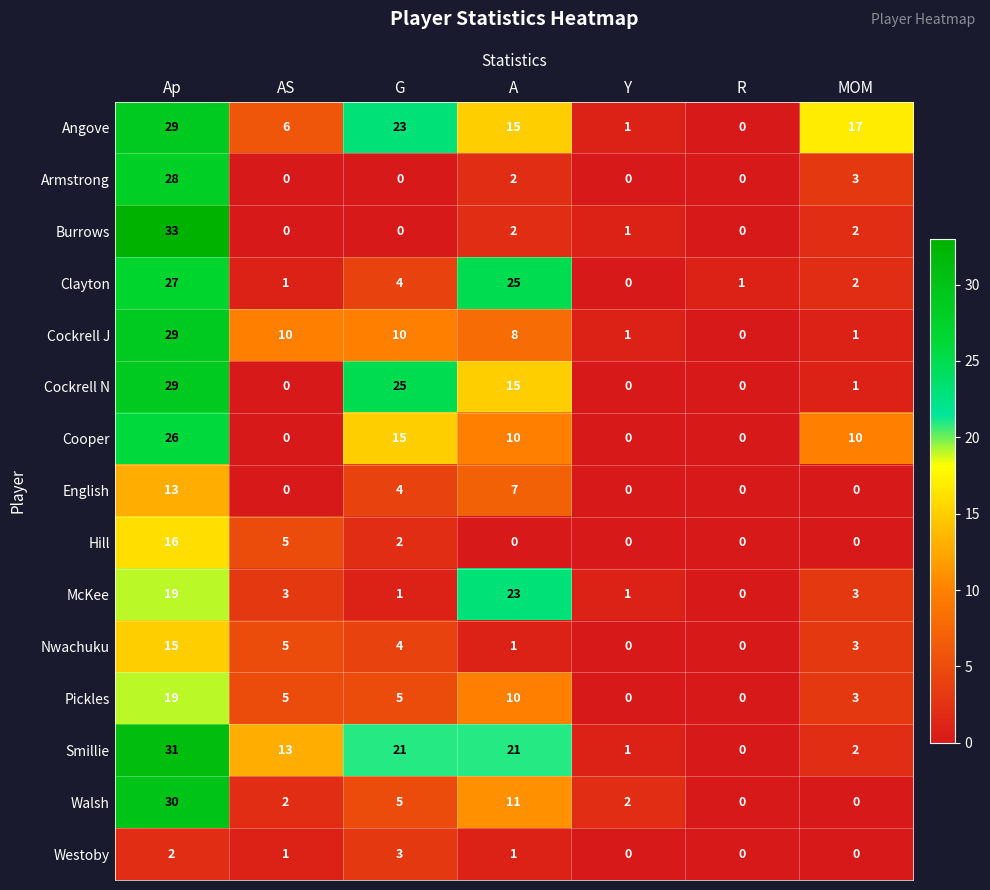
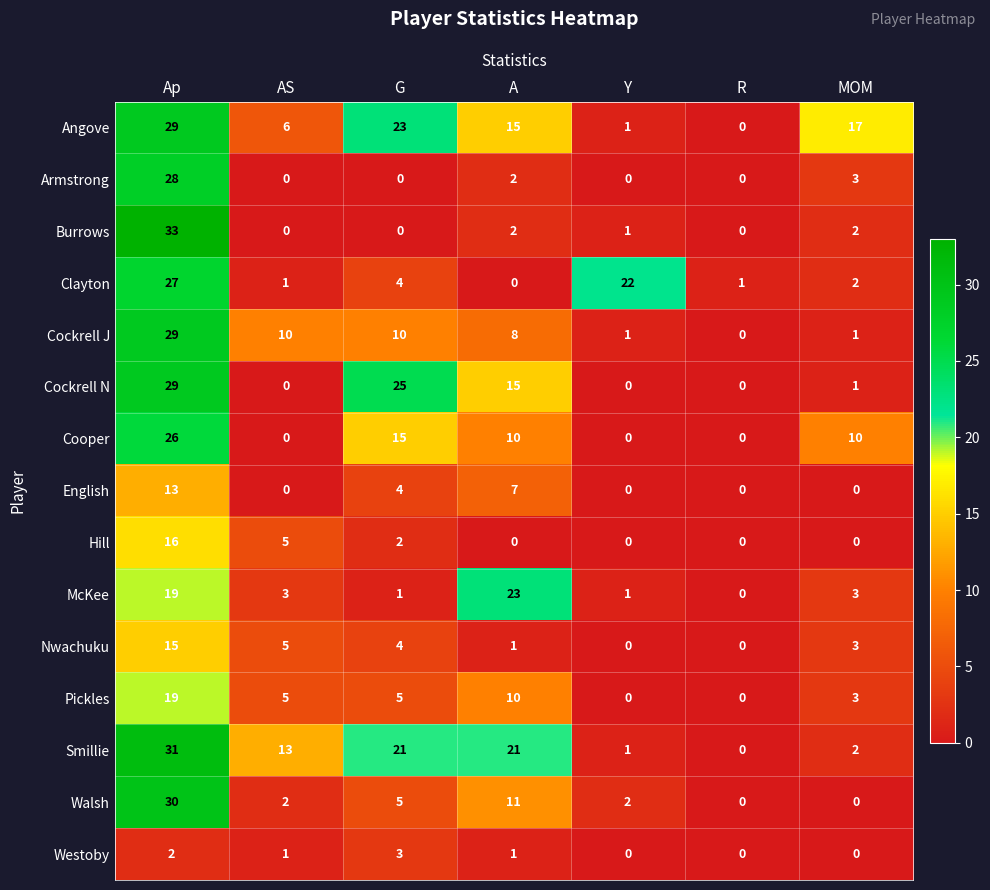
  {
    "Angove": {
      "Ap": 29,
      "AS": 6,
      "G": 23,
      "A": 15,
      "Y": 1,
      "R": 0,
      "MOM": 17
    },
    "Armstrong": {
      "Ap": 28,
      "AS": 0,
      "G": 0,
      "A": 2,
      "Y": 0,
      "R": 0,
      "MOM": 3
    },
    "Burrows": {
      "Ap": 33,
      "AS": 0,
      "G": 0,
      "A": 2,
      "Y": 1,
      "R": 0,
      "MOM": 2
    },
    "Clayton": {
      "Ap": 27,
      "AS": 1,
      "G": 4,
-     "A": 25,
-     "Y": 0,
+     "A": 0,
+     "Y": 22,
      "R": 1,
      "MOM": 2
    },
    "Cockrell J": {
      "Ap": 29,
      "AS": 10,
      "G": 10,
      "A": 8,
      "Y": 1,
      "R": 0,
      "MOM": 1
    },
    "Cockrell N": {
      "Ap": 29,
      "AS": 0,
      "G": 25,
      "A": 15,
      "Y": 0,
      "R": 0,
      "MOM": 1
    },
    "Cooper": {
      "Ap": 26,
      "AS": 0,
      "G": 15,
      "A": 10,
      "Y": 0,
      "R": 0,
      "MOM": 10
    },
    "English": {
      "Ap": 13,
      "AS": 0,
      "G": 4,
      "A": 7,
      "Y": 0,
      "R": 0,
      "MOM": 0
    },
    "Hill": {
      "Ap": 16,
      "AS": 5,
      "G": 2,
      "A": 0,
      "Y": 0,
      "R": 0,
      "MOM": 0
    },
    "McKee": {
      "Ap": 19,
      "AS": 3,
      "G": 1,
      "A": 23,
      "Y": 1,
      "R": 0,
      "MOM": 3
    },
    "Nwachuku": {
      "Ap": 15,
      "AS": 5,
      "G": 4,
      "A": 1,
      "Y": 0,
      "R": 0,
      "MOM": 3
    },
    "Pickles": {
      "Ap": 19,
      "AS": 5,
      "G": 5,
      "A": 10,
      "Y": 0,
      "R": 0,
      "MOM": 3
    },
    "Smillie": {
      "Ap": 31,
      "AS": 13,
      "G": 21,
      "A": 21,
      "Y": 1,
      "R": 0,
      "MOM": 2
    },
    "Walsh": {
      "Ap": 30,
      "AS": 2,
      "G": 5,
      "A": 11,
      "Y": 2,
      "R": 0,
      "MOM": 0
    },
    "Westoby": {
      "Ap": 2,
      "AS": 1,
      "G": 3,
      "A": 1,
      "Y": 0,
      "R": 0,
      "MOM": 0
    }
  }
